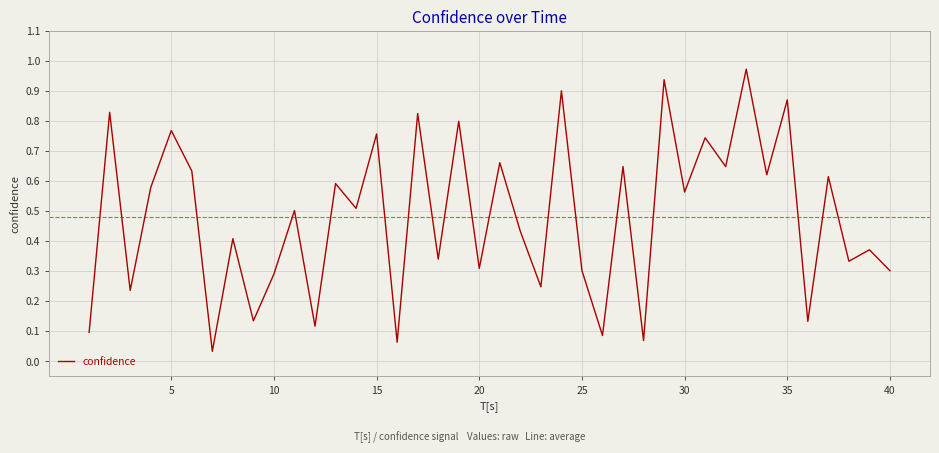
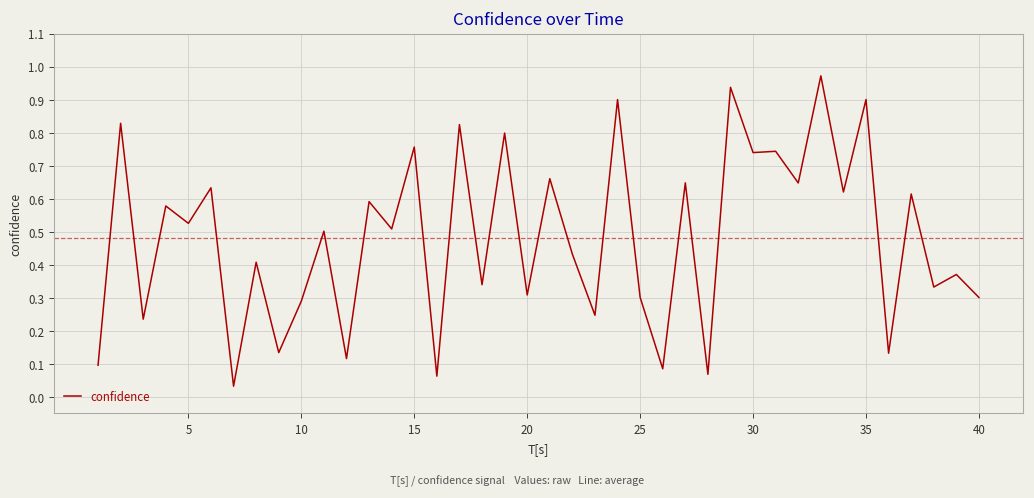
  {
-   "5": 0.77,
+   "5": 0.53,
    "10": 0.29,
    "15": 0.76,
    "20": 0.31,
    "25": 0.30,
-   "30": 0.56,
-   "35": 0.87,
+   "30": 0.74,
+   "35": 0.90,
    "40": 0.30
  }
